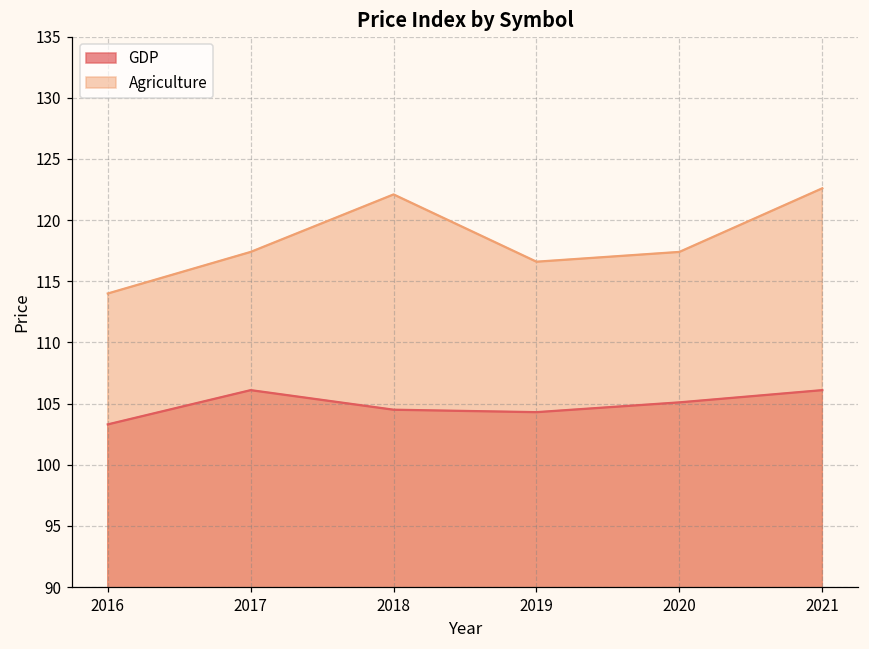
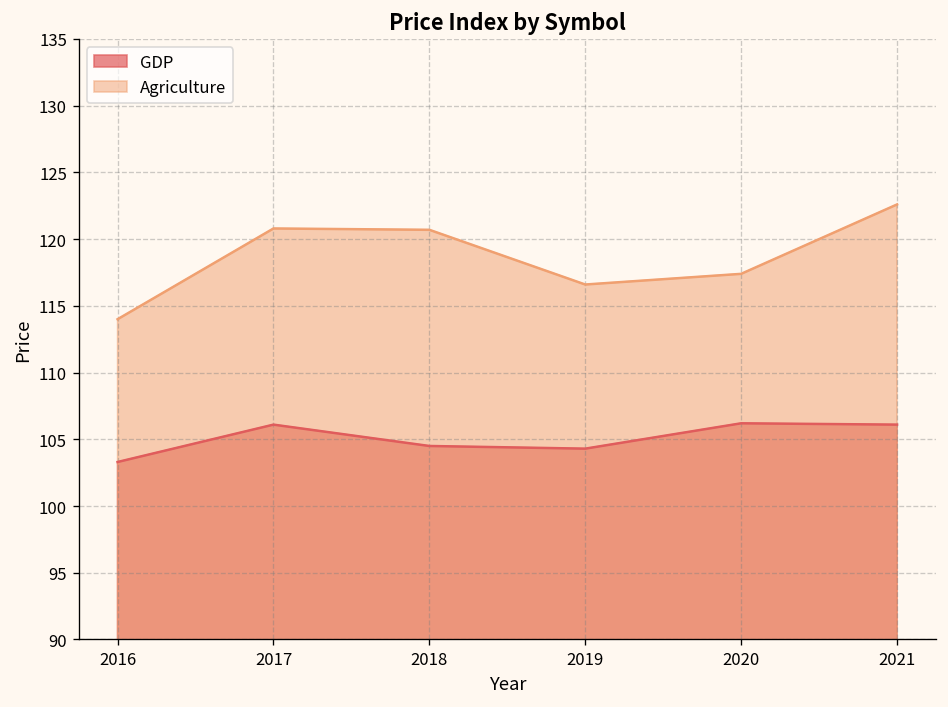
  {
    "GDP": {
      "2016": 103.3,
      "2017": 106.1,
      "2018": 104.5,
      "2019": 104.3,
-     "2020": 105.1,
+     "2020": 106.2,
      "2021": 106.1
    },
    "Agriculture": {
      "2016": 114.0,
-     "2017": 117.4,
-     "2018": 122.1,
+     "2017": 120.8,
+     "2018": 120.7,
      "2019": 116.6,
      "2020": 117.4,
      "2021": 122.6
    }
  }
